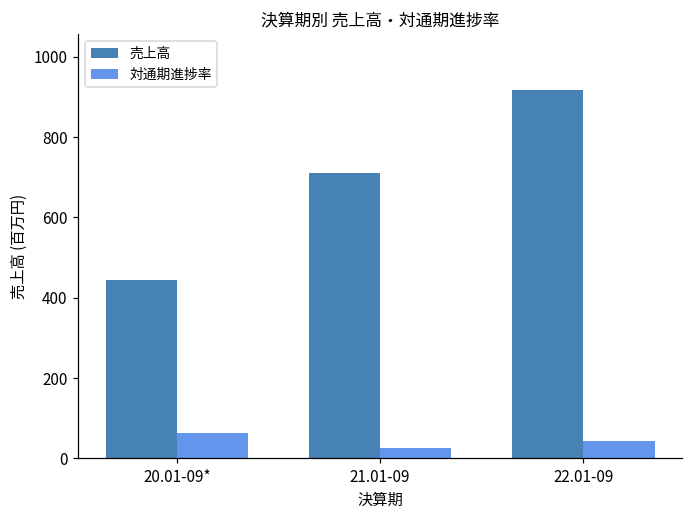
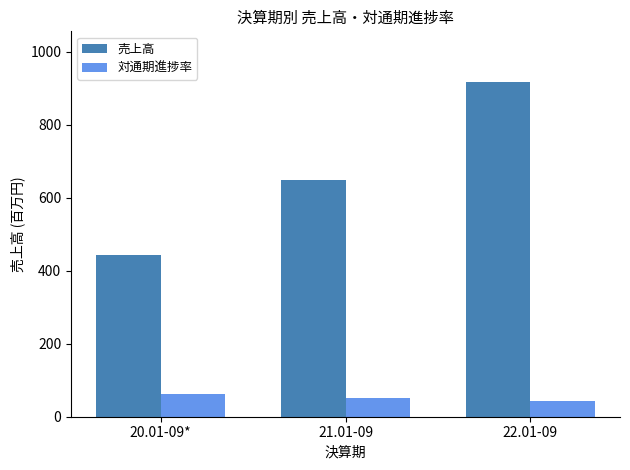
  {
    "売上高": {
      "20.01-09*": 440,
-     "21.01-09": 710,
+     "21.01-09": 650,
      "22.01-09": 920
    },
    "対通期進捗率": {
      "20.01-09*": 60,
-     "21.01-09": 30,
+     "21.01-09": 50,
      "22.01-09": 40
    }
  }
